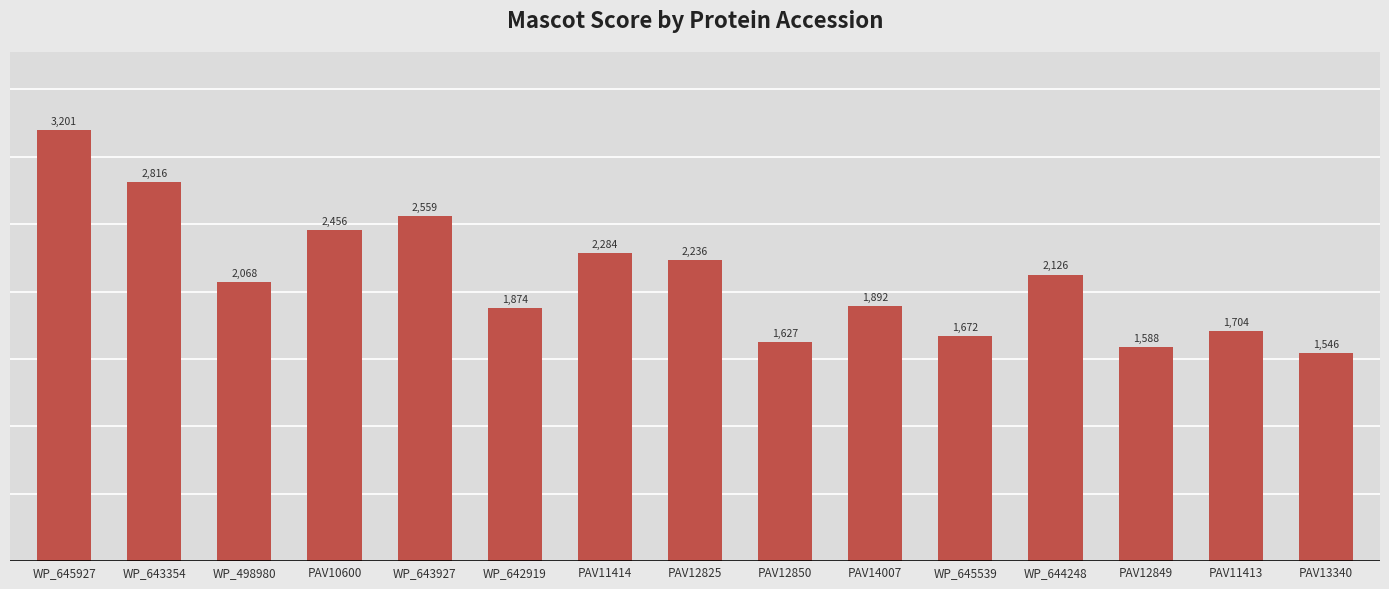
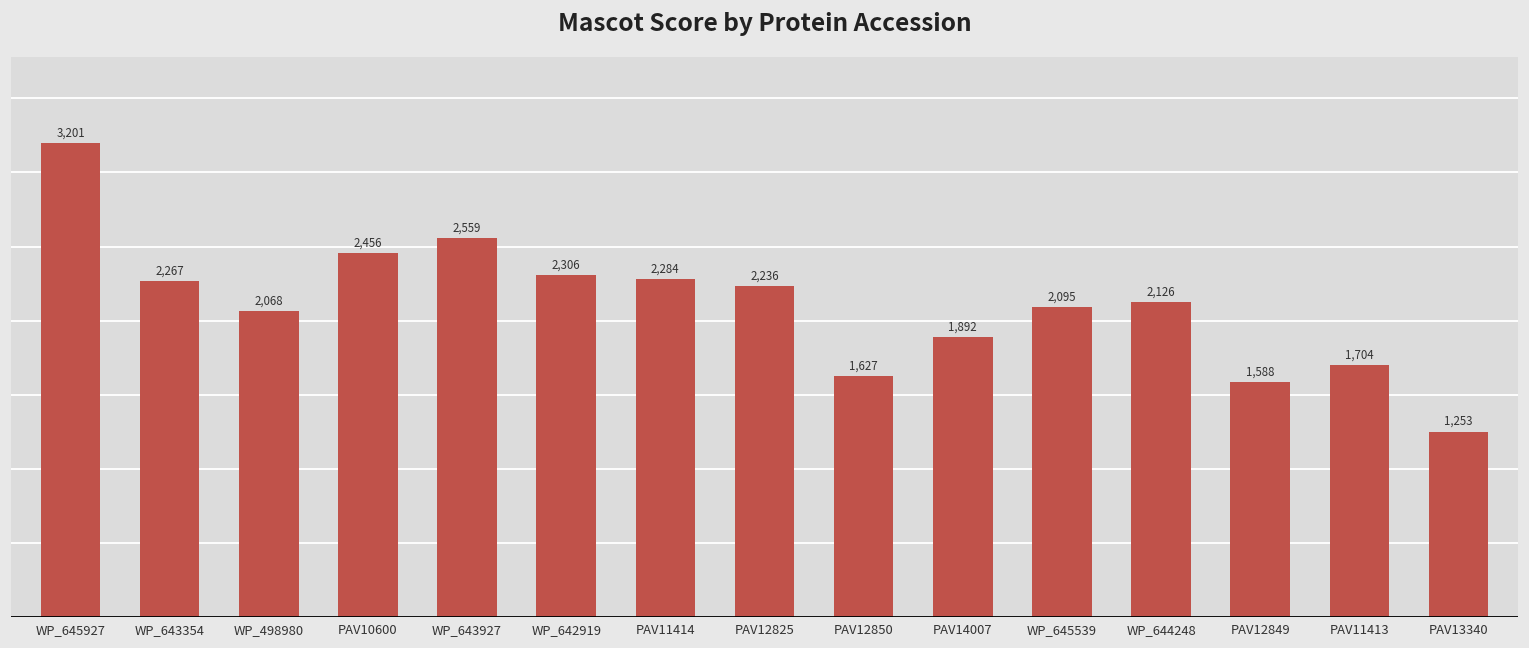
  {
    "WP_645927": "3,201",
-   "WP_643354": "2,816",
+   "WP_643354": "2,267",
    "WP_498980": "2,068",
    "PAV10600": "2,456",
    "WP_643927": "2,559",
-   "WP_642919": "1,874",
+   "WP_642919": "2,306",
    "PAV11414": "2,284",
    "PAV12825": "2,236",
    "PAV12850": "1,627",
    "PAV14007": "1,892",
-   "WP_645539": "1,672",
+   "WP_645539": "2,095",
    "WP_644248": "2,126",
    "PAV12849": "1,588",
    "PAV11413": "1,704",
-   "PAV13340": "1,546"
+   "PAV13340": "1,253"
  }
